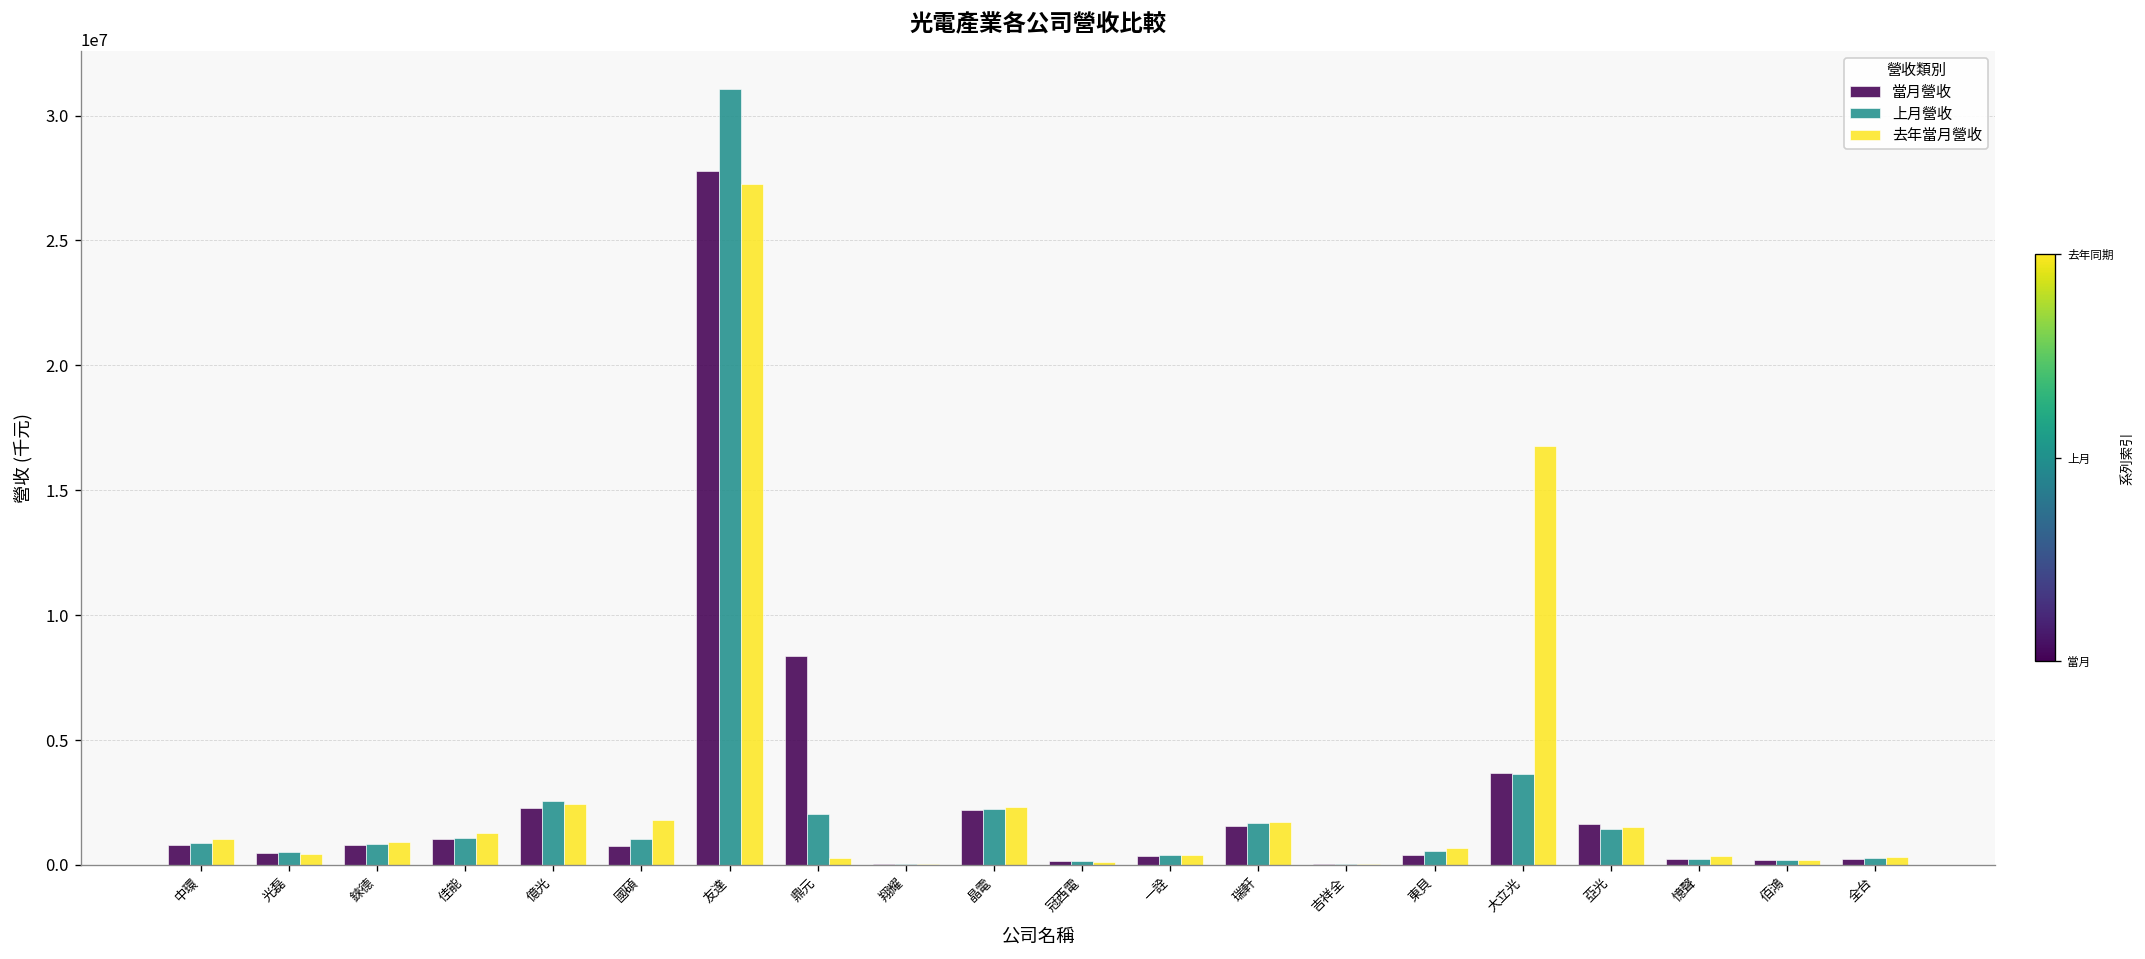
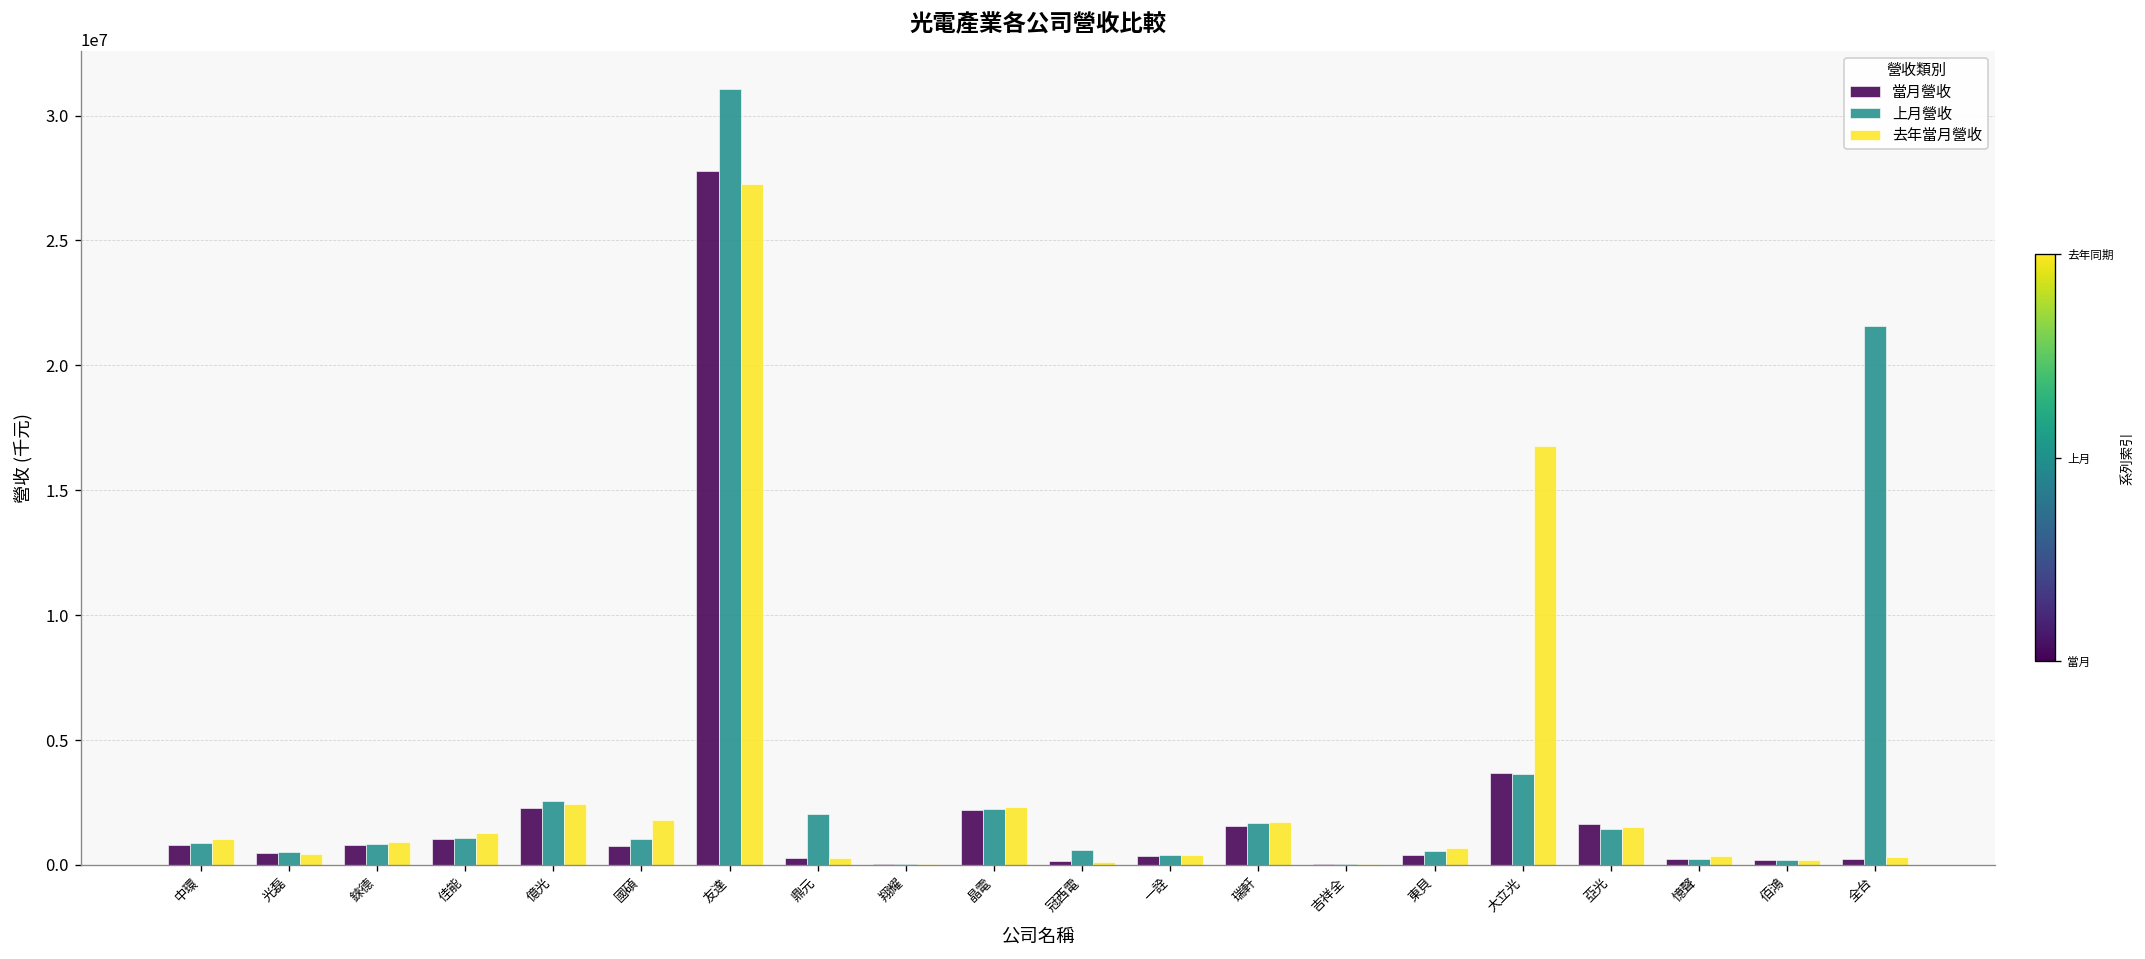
  {
    "當月營收": {
      "中環": 800000,
      "光磊": 500000,
      "錸德": 800000,
      "佳能": 1000000,
      "億光": 2300000,
      "國碩": 700000,
      "友達": 27800000,
-     "鼎元": 8400000,
+     "鼎元": 300000,
      "晶電": 2200000,
      "冠西電": 200000,
      "一詮": 400000,
      "瑞軒": 1600000,
      "東貝": 400000,
      "大立光": 3700000,
      "亞光": 1600000,
      "憶聲": 200000,
      "佰鴻": 200000,
      "全台": 200000
    },
    "上月營收": {
      "中環": 900000,
      "光磊": 500000,
      "錸德": 800000,
      "佳能": 1100000,
      "億光": 2500000,
      "國碩": 1000000,
      "友達": 31100000,
      "鼎元": 2000000,
      "晶電": 2200000,
-     "冠西電": 100000,
+     "冠西電": 600000,
      "一詮": 400000,
      "瑞軒": 1700000,
      "東貝": 600000,
      "大立光": 3600000,
      "亞光": 1400000,
      "憶聲": 200000,
      "佰鴻": 200000,
-     "全台": 300000
+     "全台": 21600000
    },
    "去年當月營收": {
      "中環": 1000000,
      "光磊": 400000,
      "錸德": 900000,
      "佳能": 1300000,
      "億光": 2400000,
      "國碩": 1800000,
      "友達": 27200000,
      "鼎元": 300000,
      "晶電": 2300000,
      "一詮": 400000,
      "瑞軒": 1700000,
      "東貝": 700000,
      "大立光": 16800000,
      "亞光": 1500000,
      "憶聲": 400000,
      "佰鴻": 200000,
      "全台": 300000
    }
  }
